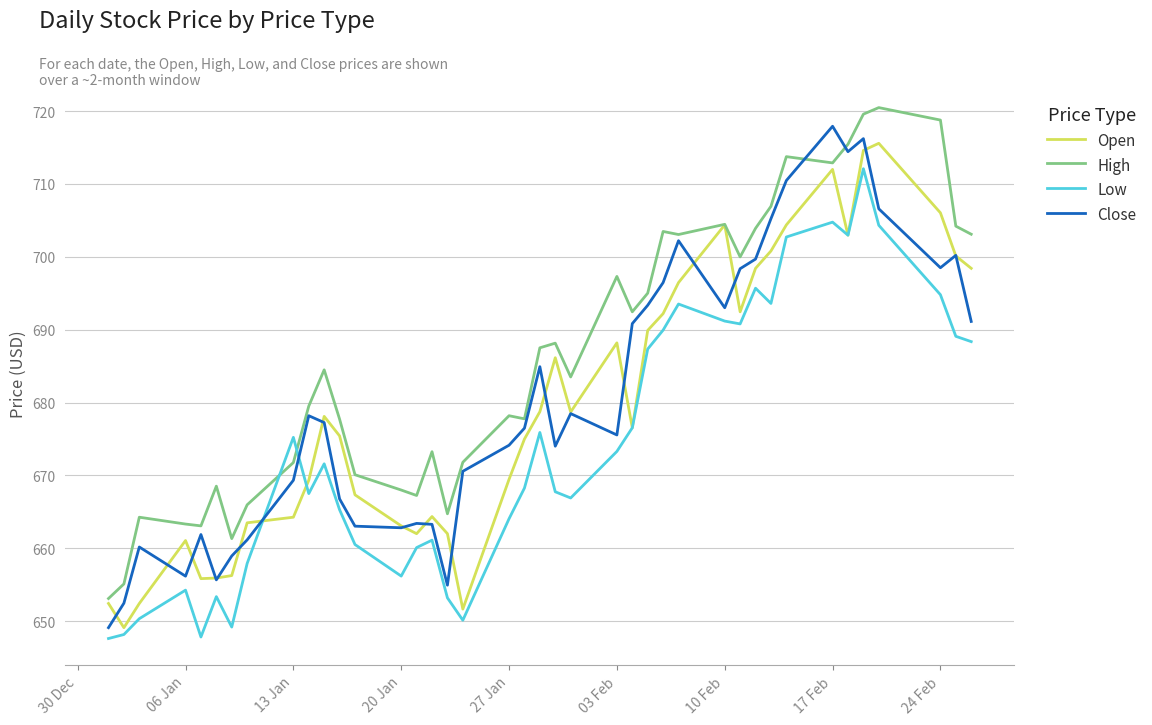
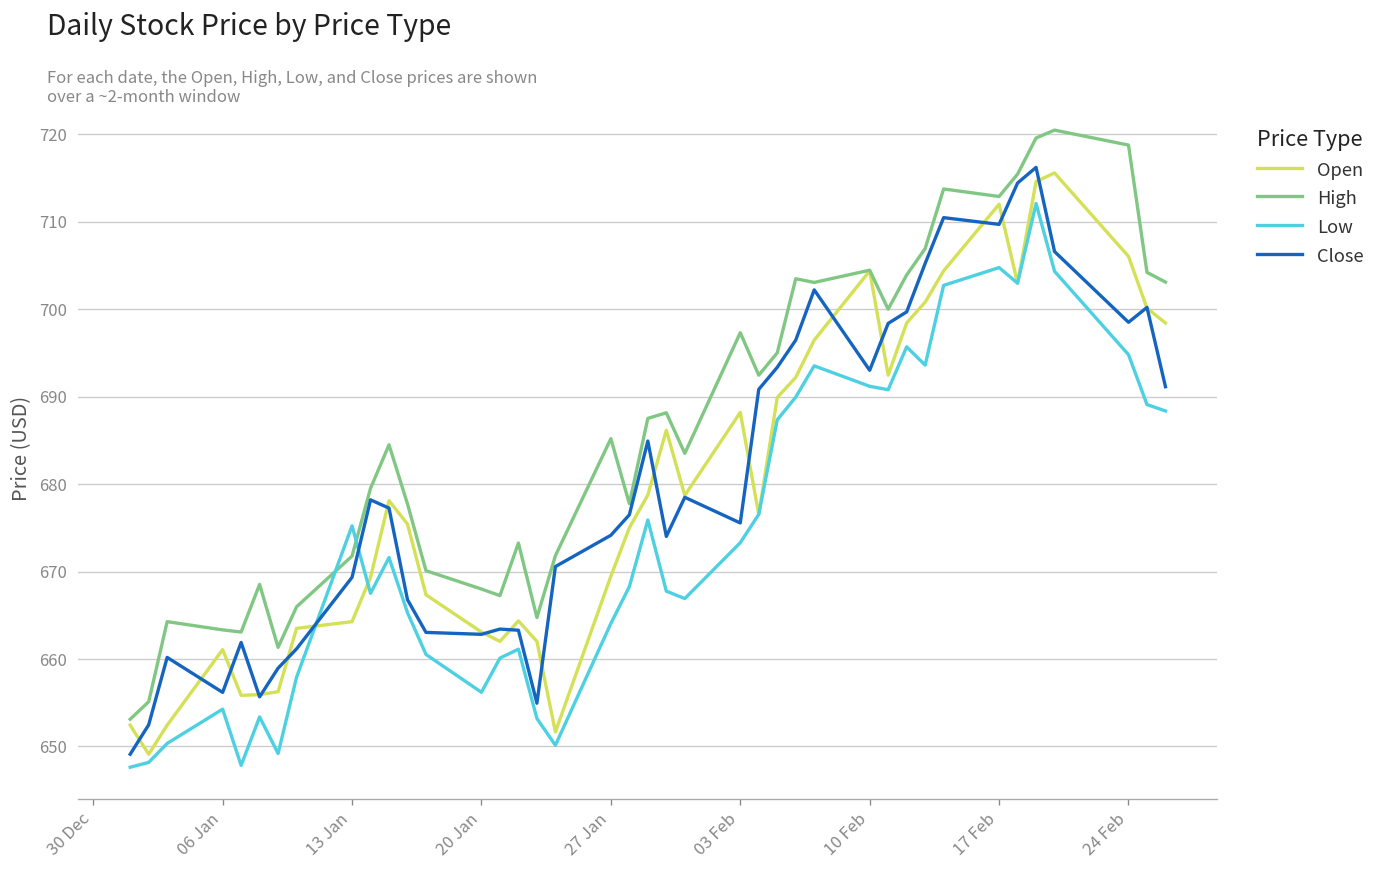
  {
    "Open": {
      "06 Jan": 661,
      "13 Jan": 664,
      "27 Jan": 669,
      "03 Feb": 688,
      "17 Feb": 712,
      "24 Feb": 706
    },
    "High": {
      "06 Jan": 663,
      "13 Jan": 672,
      "20 Jan": 668,
-     "27 Jan": 678,
+     "27 Jan": 685,
      "03 Feb": 697,
      "17 Feb": 713,
      "24 Feb": 719
    },
    "Low": {
      "06 Jan": 654,
      "13 Jan": 675,
      "20 Jan": 656,
      "27 Jan": 664,
      "03 Feb": 673,
      "10 Feb": 691,
      "17 Feb": 705,
      "24 Feb": 695
    },
    "Close": {
      "06 Jan": 656,
      "13 Jan": 669,
      "27 Jan": 674,
      "03 Feb": 676,
      "10 Feb": 693,
-     "17 Feb": 718,
+     "17 Feb": 710,
      "24 Feb": 699
    }
  }
